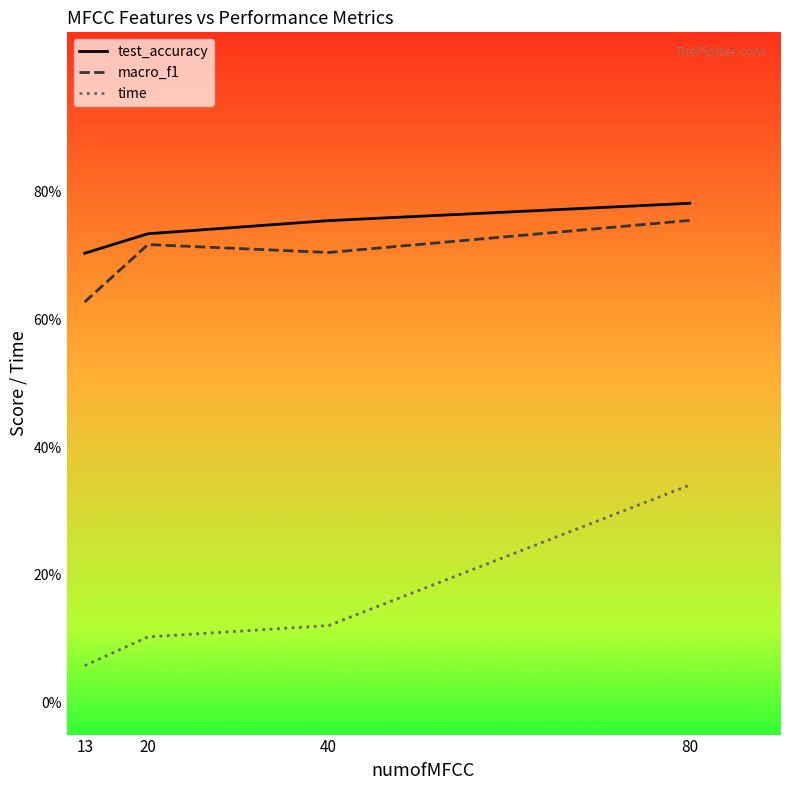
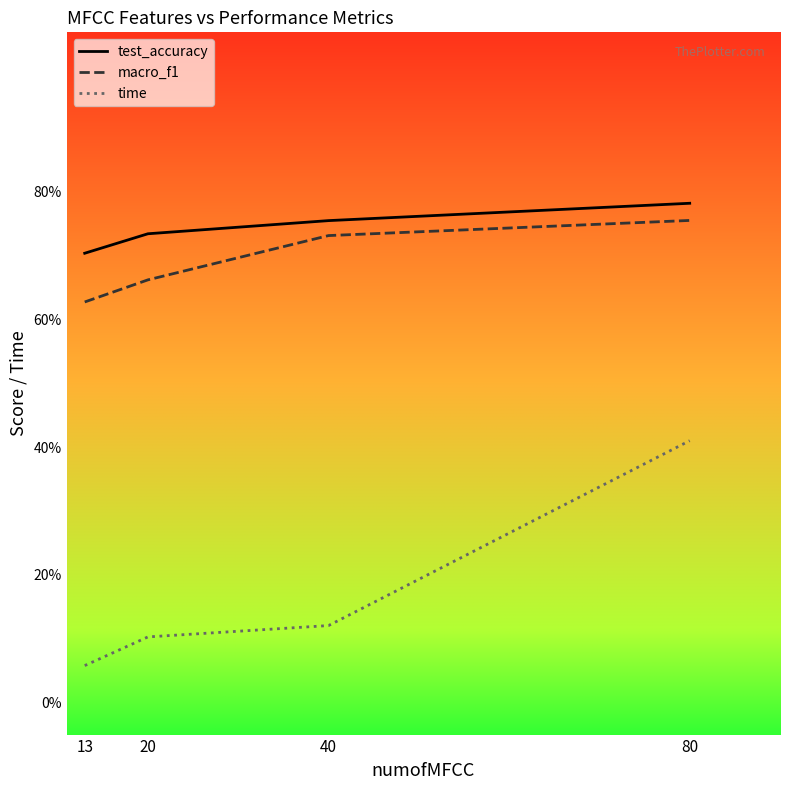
  {
    "test_accuracy": {
      "13": "70%",
      "20": "73%",
      "40": "76%",
      "80": "78%"
    },
    "macro_f1": {
      "13": "63%",
-     "20": "72%",
-     "40": "71%",
+     "20": "66%",
+     "40": "73%",
      "80": "76%"
    },
    "time": {
      "13": "6%",
      "20": "10%",
      "40": "12%",
-     "80": "34%"
+     "80": "41%"
    }
  }
